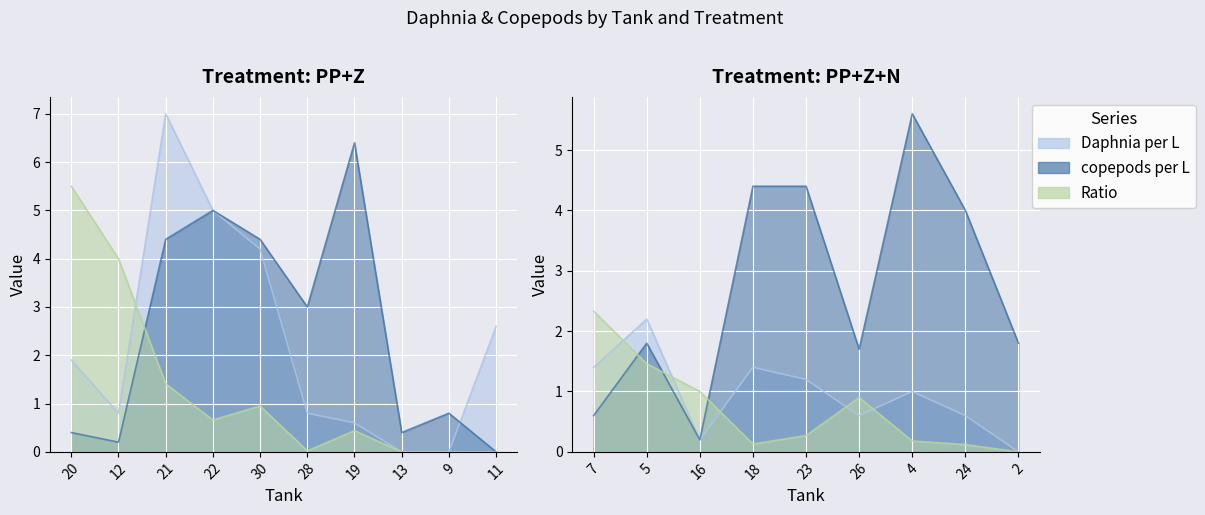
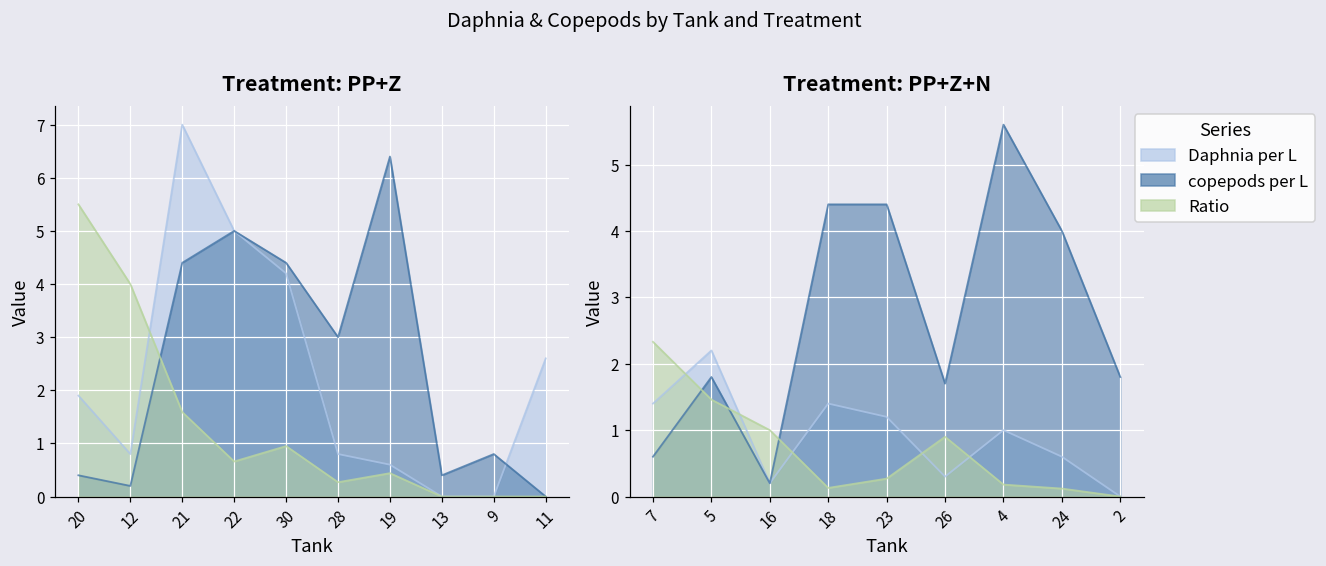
  {
    "Treatment: PP+Z": {
      "Daphnia per L": {
        "20": 1.9,
        "12": 0.8,
        "21": 7.0,
        "30": 4.2,
        "28": 0.8,
        "19": 0.6,
        "11": 2.6
      },
      "copepods per L": {
        "20": 0.4,
        "12": 0.2,
        "21": 4.4,
        "30": 4.4,
        "28": 3.0,
        "19": 6.4,
        "13": 0.4,
        "9": 0.8
      },
      "Ratio": {
        "20": 5.5,
        "12": 4.0,
-       "21": 1.4,
+       "21": 1.6,
        "22": 0.7,
        "30": 1.0,
-       "28": 0.0,
+       "28": 0.3,
        "19": 0.4
      }
    },
    "Treatment: PP+Z+N": {
      "Daphnia per L": {
        "7": 1.4,
        "5": 2.2,
        "18": 1.4,
        "23": 1.2,
-       "26": 0.6,
+       "26": 0.3,
        "4": 1.0,
        "24": 0.6
      },
      "copepods per L": {
        "7": 0.6,
        "5": 1.8,
        "18": 4.4,
        "23": 4.4,
        "26": 1.7,
        "4": 5.6,
        "24": 4.0,
        "2": 1.8
      },
      "Ratio": {
        "7": 2.3,
        "5": 1.5,
        "16": 1.0,
        "18": 0.1,
        "23": 0.3,
        "26": 0.9,
        "4": 0.2,
        "24": 0.1
      }
    }
  }
